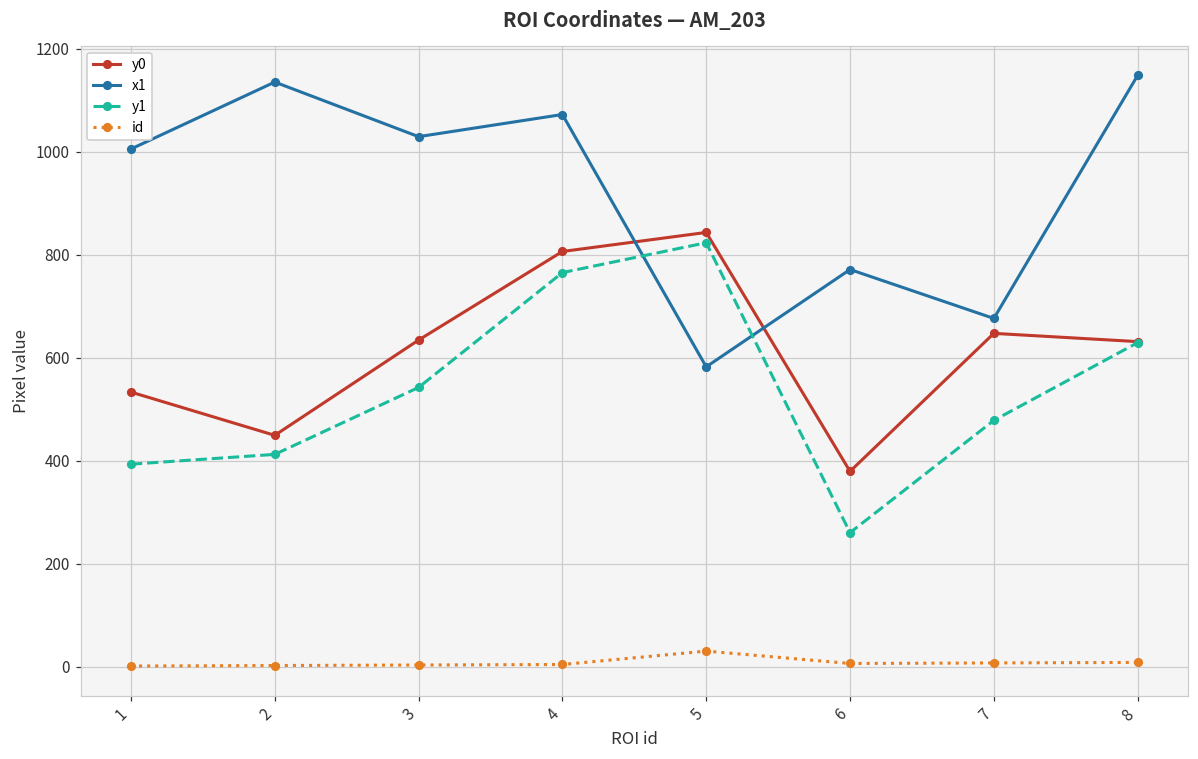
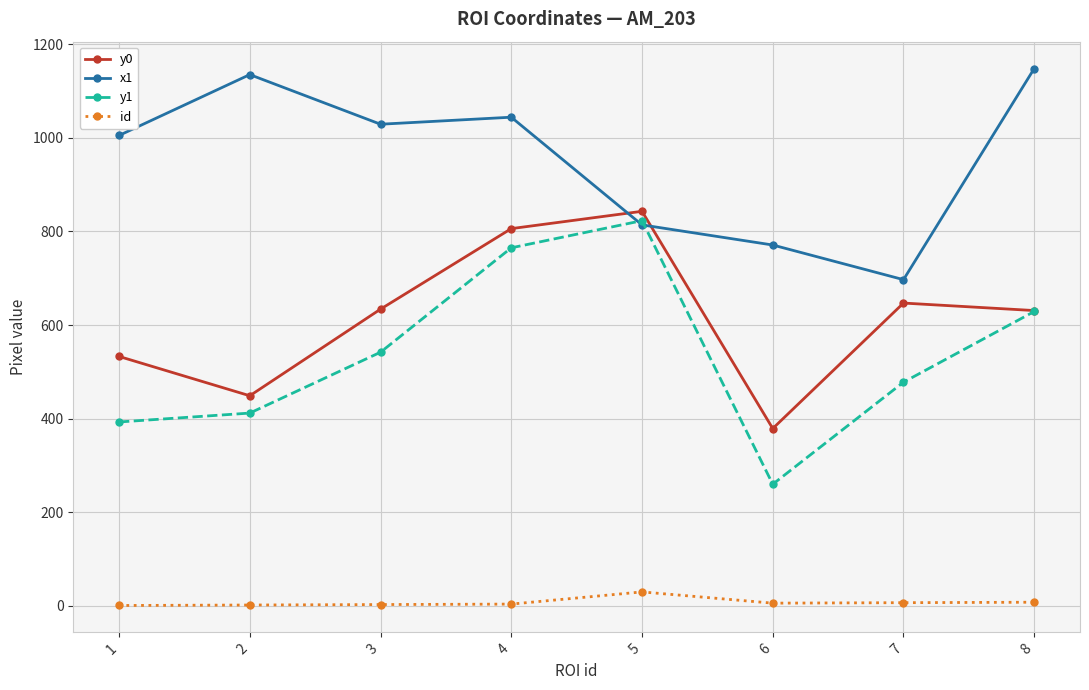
  {
    "y0": {
      "1": 530,
      "2": 450,
      "3": 630,
      "4": 810,
      "5": 840,
      "6": 380,
      "7": 650
    },
    "x1": {
      "1": 1010,
      "2": 1140,
      "3": 1030,
-     "4": 1070,
-     "5": 580,
+     "4": 1040,
+     "5": 810,
      "6": 770,
-     "7": 680,
+     "7": 700,
      "8": 1150
    },
    "y1": {
      "1": 390,
      "2": 410,
      "3": 540,
      "4": 770,
      "5": 820,
      "6": 260,
      "7": 480
    },
    "id": {
      "1": 0,
      "2": 0,
      "3": 0,
      "4": 0,
      "5": 30,
      "6": 10,
      "7": 10,
      "8": 10
    }
  }
